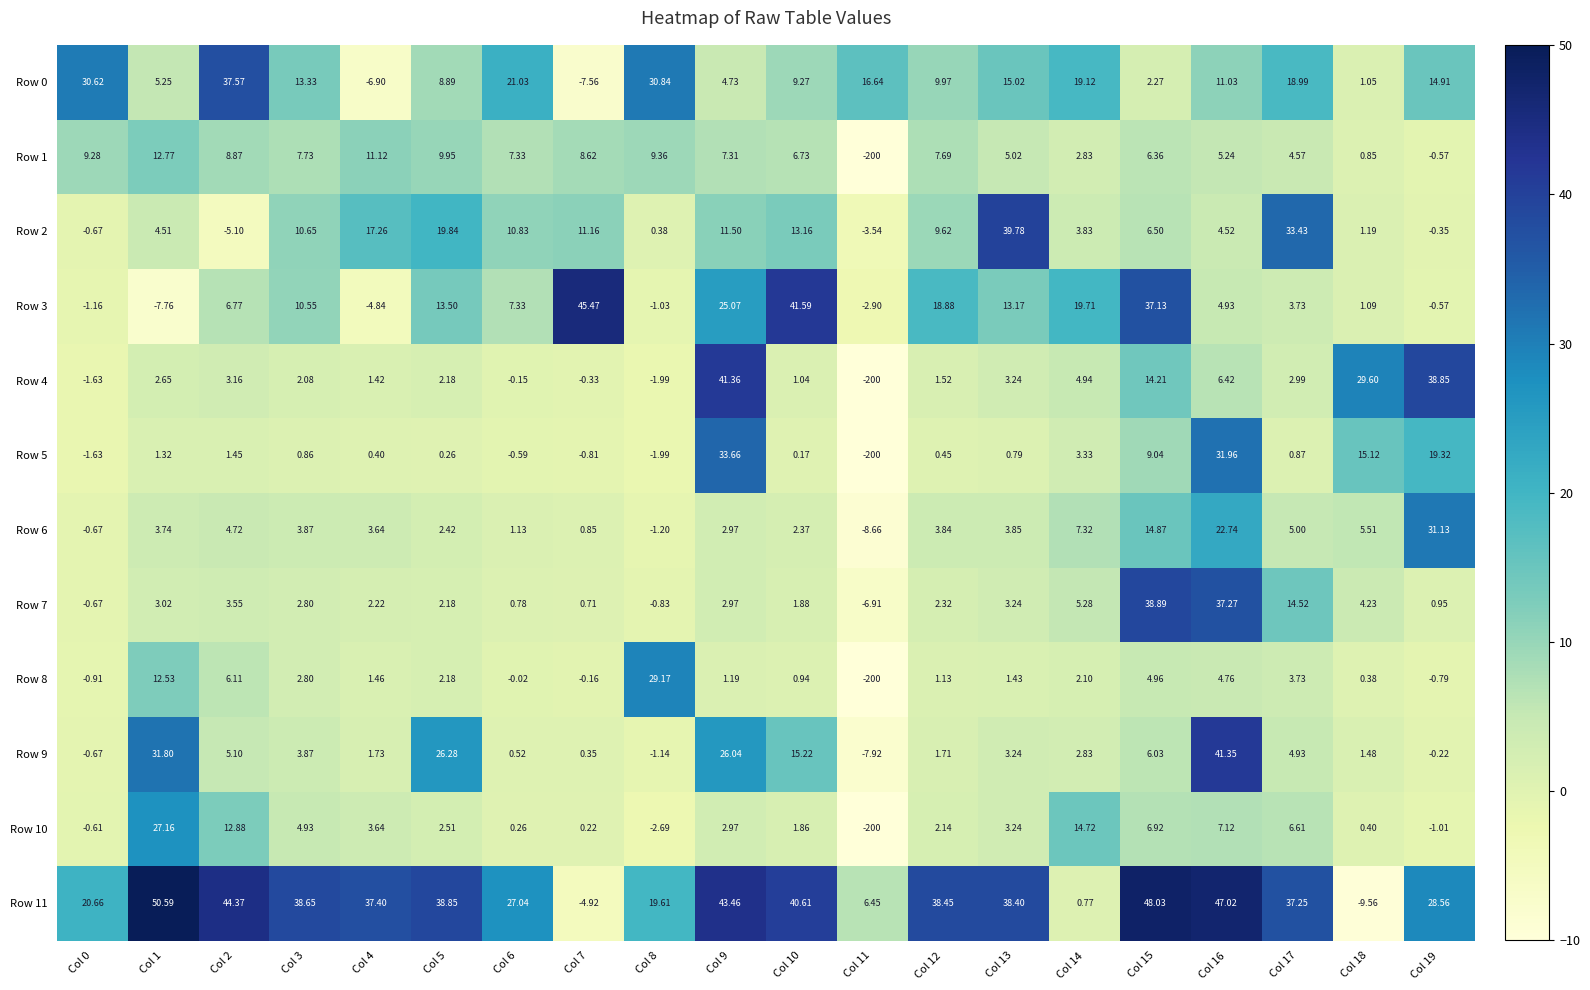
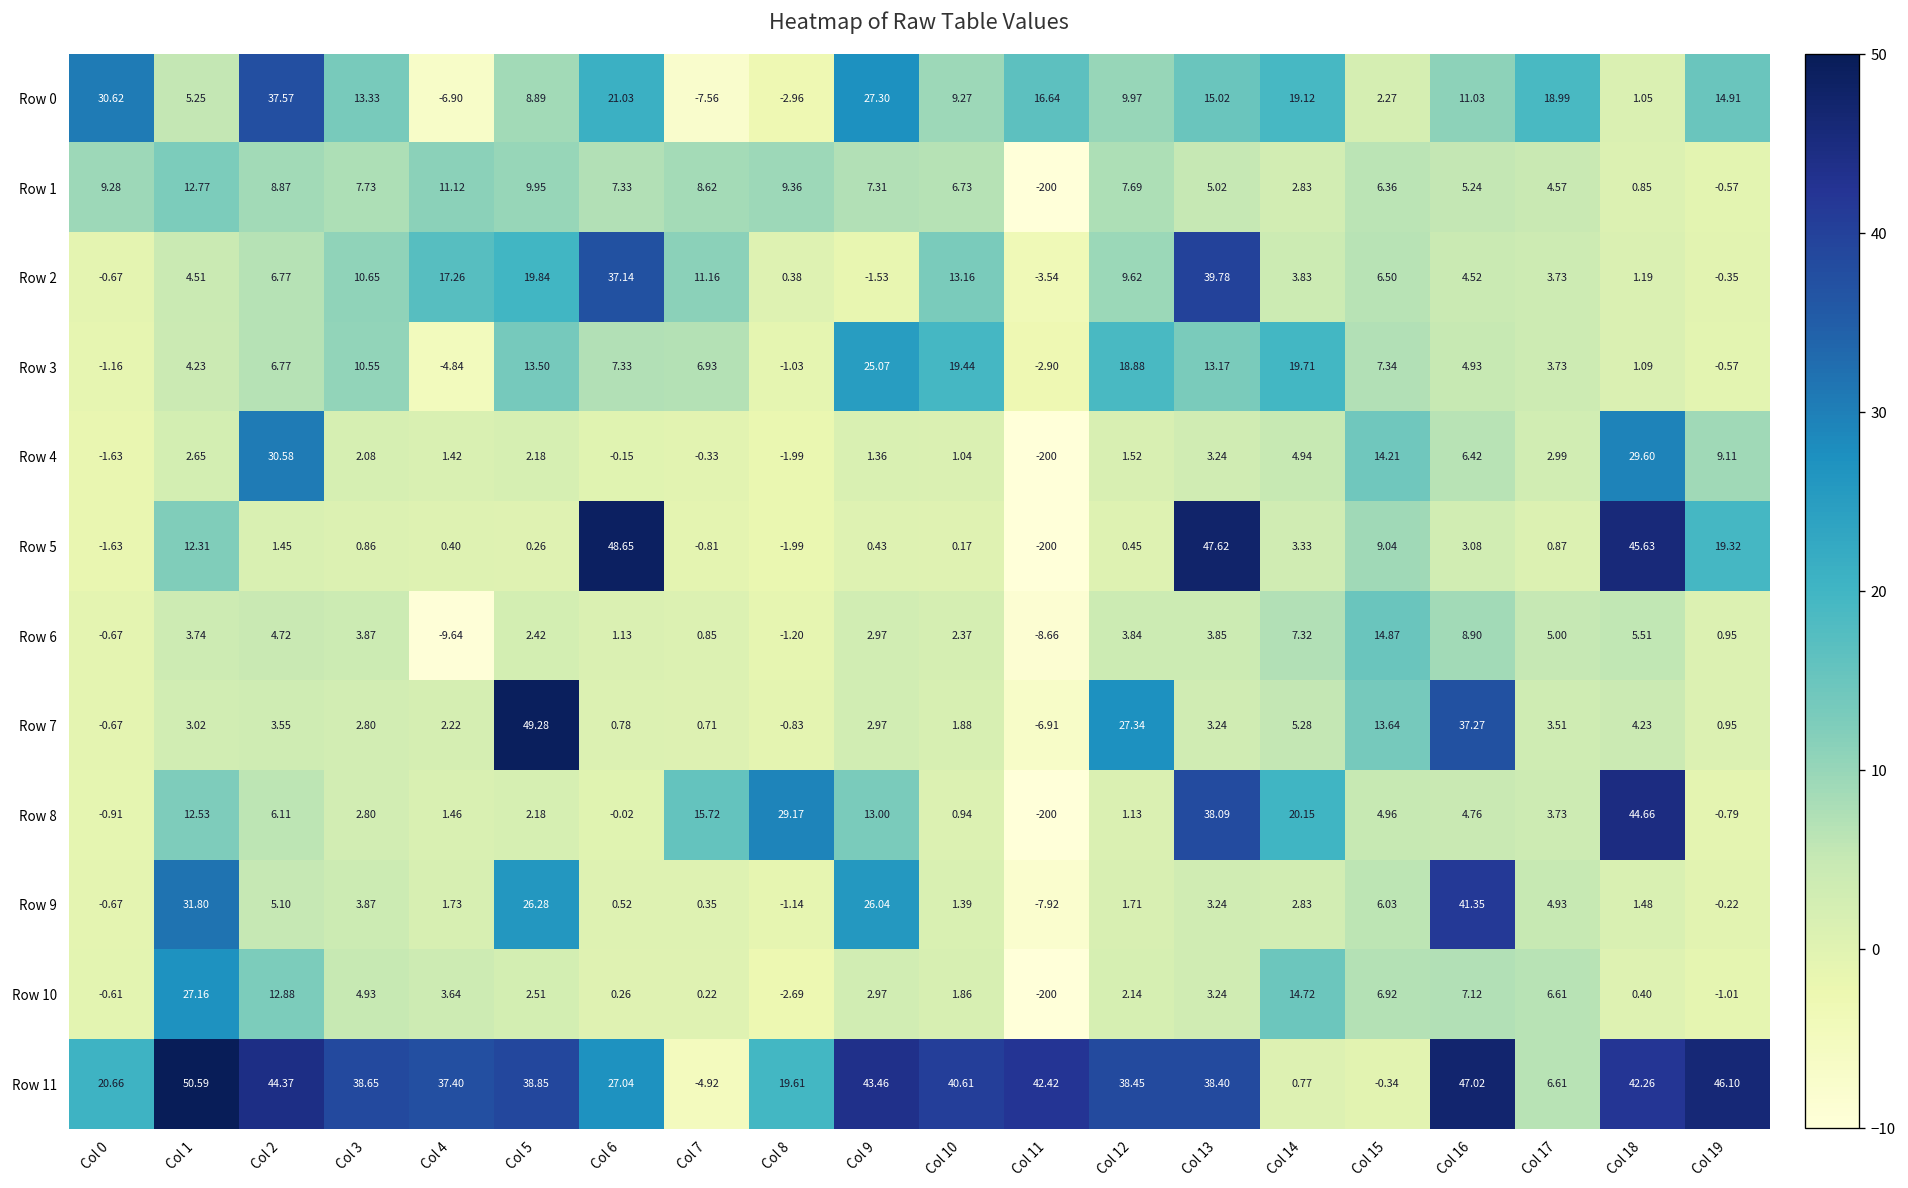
  {
    "Row 0": {
      "Col 0": 30.62,
      "Col 1": 5.25,
      "Col 2": 37.57,
      "Col 3": 13.33,
      "Col 4": -6.90,
      "Col 5": 8.89,
      "Col 6": 21.03,
      "Col 7": -7.56,
-     "Col 8": 30.84,
-     "Col 9": 4.73,
+     "Col 8": -2.96,
+     "Col 9": 27.30,
      "Col 10": 9.27,
      "Col 11": 16.64,
      "Col 12": 9.97,
      "Col 13": 15.02,
      "Col 14": 19.12,
      "Col 15": 2.27,
      "Col 16": 11.03,
      "Col 17": 18.99,
      "Col 18": 1.05,
      "Col 19": 14.91
    },
    "Row 2": {
      "Col 0": -0.67,
      "Col 1": 4.51,
-     "Col 2": -5.10,
+     "Col 2": 6.77,
      "Col 3": 10.65,
      "Col 4": 17.26,
      "Col 5": 19.84,
-     "Col 6": 10.83,
+     "Col 6": 37.14,
      "Col 7": 11.16,
      "Col 8": 0.38,
-     "Col 9": 11.50,
+     "Col 9": -1.53,
      "Col 10": 13.16,
      "Col 11": -3.54,
      "Col 12": 9.62,
      "Col 13": 39.78,
      "Col 14": 3.83,
      "Col 15": 6.50,
      "Col 16": 4.52,
-     "Col 17": 33.43,
+     "Col 17": 3.73,
      "Col 18": 1.19,
      "Col 19": -0.35
    },
    "Row 3": {
      "Col 0": -1.16,
-     "Col 1": -7.76,
+     "Col 1": 4.23,
      "Col 2": 6.77,
      "Col 3": 10.55,
      "Col 4": -4.84,
      "Col 5": 13.50,
      "Col 6": 7.33,
-     "Col 7": 45.47,
+     "Col 7": 6.93,
      "Col 8": -1.03,
      "Col 9": 25.07,
-     "Col 10": 41.59,
+     "Col 10": 19.44,
      "Col 11": -2.90,
      "Col 12": 18.88,
      "Col 13": 13.17,
      "Col 14": 19.71,
-     "Col 15": 37.13,
+     "Col 15": 7.34,
      "Col 16": 4.93,
      "Col 17": 3.73,
      "Col 18": 1.09,
      "Col 19": -0.57
    },
    "Row 4": {
      "Col 0": -1.63,
      "Col 1": 2.65,
-     "Col 2": 3.16,
+     "Col 2": 30.58,
      "Col 3": 2.08,
      "Col 4": 1.42,
      "Col 5": 2.18,
      "Col 6": -0.15,
      "Col 7": -0.33,
      "Col 8": -1.99,
-     "Col 9": 41.36,
+     "Col 9": 1.36,
      "Col 10": 1.04,
      "Col 11": -200,
      "Col 12": 1.52,
      "Col 13": 3.24,
      "Col 14": 4.94,
      "Col 15": 14.21,
      "Col 16": 6.42,
      "Col 17": 2.99,
      "Col 18": 29.60,
-     "Col 19": 38.85
+     "Col 19": 9.11
    },
    "Row 5": {
      "Col 0": -1.63,
-     "Col 1": 1.32,
+     "Col 1": 12.31,
      "Col 2": 1.45,
      "Col 3": 0.86,
      "Col 4": 0.40,
      "Col 5": 0.26,
-     "Col 6": -0.59,
+     "Col 6": 48.65,
      "Col 7": -0.81,
      "Col 8": -1.99,
-     "Col 9": 33.66,
+     "Col 9": 0.43,
      "Col 10": 0.17,
      "Col 11": -200,
      "Col 12": 0.45,
-     "Col 13": 0.79,
+     "Col 13": 47.62,
      "Col 14": 3.33,
      "Col 15": 9.04,
-     "Col 16": 31.96,
+     "Col 16": 3.08,
      "Col 17": 0.87,
-     "Col 18": 15.12,
+     "Col 18": 45.63,
      "Col 19": 19.32
    },
    "Row 6": {
      "Col 0": -0.67,
      "Col 1": 3.74,
      "Col 2": 4.72,
      "Col 3": 3.87,
-     "Col 4": 3.64,
+     "Col 4": -9.64,
      "Col 5": 2.42,
      "Col 6": 1.13,
      "Col 7": 0.85,
      "Col 8": -1.20,
      "Col 9": 2.97,
      "Col 10": 2.37,
      "Col 11": -8.66,
      "Col 12": 3.84,
      "Col 13": 3.85,
      "Col 14": 7.32,
      "Col 15": 14.87,
-     "Col 16": 22.74,
+     "Col 16": 8.90,
      "Col 17": 5.00,
      "Col 18": 5.51,
-     "Col 19": 31.13
+     "Col 19": 0.95
    },
    "Row 7": {
      "Col 0": -0.67,
      "Col 1": 3.02,
      "Col 2": 3.55,
      "Col 3": 2.80,
      "Col 4": 2.22,
-     "Col 5": 2.18,
+     "Col 5": 49.28,
      "Col 6": 0.78,
      "Col 7": 0.71,
      "Col 8": -0.83,
      "Col 9": 2.97,
      "Col 10": 1.88,
      "Col 11": -6.91,
-     "Col 12": 2.32,
+     "Col 12": 27.34,
      "Col 13": 3.24,
      "Col 14": 5.28,
-     "Col 15": 38.89,
+     "Col 15": 13.64,
      "Col 16": 37.27,
-     "Col 17": 14.52,
+     "Col 17": 3.51,
      "Col 18": 4.23,
      "Col 19": 0.95
    },
    "Row 8": {
      "Col 0": -0.91,
      "Col 1": 12.53,
      "Col 2": 6.11,
      "Col 3": 2.80,
      "Col 4": 1.46,
      "Col 5": 2.18,
      "Col 6": -0.02,
-     "Col 7": -0.16,
+     "Col 7": 15.72,
      "Col 8": 29.17,
-     "Col 9": 1.19,
+     "Col 9": 13.00,
      "Col 10": 0.94,
      "Col 11": -200,
      "Col 12": 1.13,
-     "Col 13": 1.43,
-     "Col 14": 2.10,
+     "Col 13": 38.09,
+     "Col 14": 20.15,
      "Col 15": 4.96,
      "Col 16": 4.76,
      "Col 17": 3.73,
-     "Col 18": 0.38,
+     "Col 18": 44.66,
      "Col 19": -0.79
    },
    "Row 9": {
      "Col 0": -0.67,
      "Col 1": 31.80,
      "Col 2": 5.10,
      "Col 3": 3.87,
      "Col 4": 1.73,
      "Col 5": 26.28,
      "Col 6": 0.52,
      "Col 7": 0.35,
      "Col 8": -1.14,
      "Col 9": 26.04,
-     "Col 10": 15.22,
+     "Col 10": 1.39,
      "Col 11": -7.92,
      "Col 12": 1.71,
      "Col 13": 3.24,
      "Col 14": 2.83,
      "Col 15": 6.03,
      "Col 16": 41.35,
      "Col 17": 4.93,
      "Col 18": 1.48,
      "Col 19": -0.22
    },
    "Row 11": {
      "Col 0": 20.66,
      "Col 1": 50.59,
      "Col 2": 44.37,
      "Col 3": 38.65,
      "Col 4": 37.40,
      "Col 5": 38.85,
      "Col 6": 27.04,
      "Col 7": -4.92,
      "Col 8": 19.61,
      "Col 9": 43.46,
      "Col 10": 40.61,
-     "Col 11": 6.45,
+     "Col 11": 42.42,
      "Col 12": 38.45,
      "Col 13": 38.40,
      "Col 14": 0.77,
-     "Col 15": 48.03,
+     "Col 15": -0.34,
      "Col 16": 47.02,
-     "Col 17": 37.25,
-     "Col 18": -9.56,
-     "Col 19": 28.56
+     "Col 17": 6.61,
+     "Col 18": 42.26,
+     "Col 19": 46.10
    }
  }
